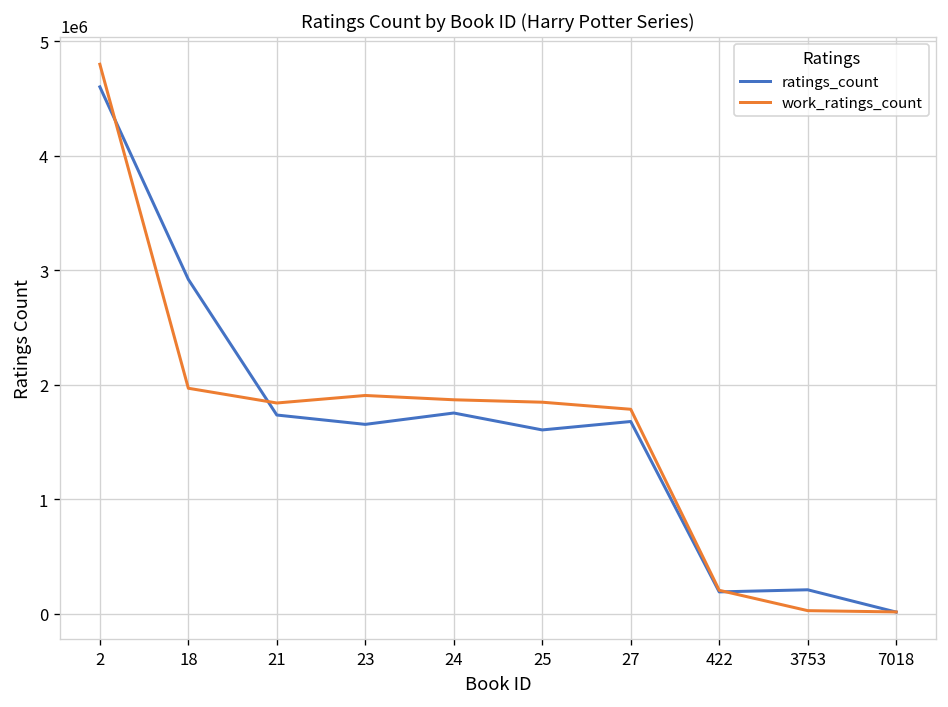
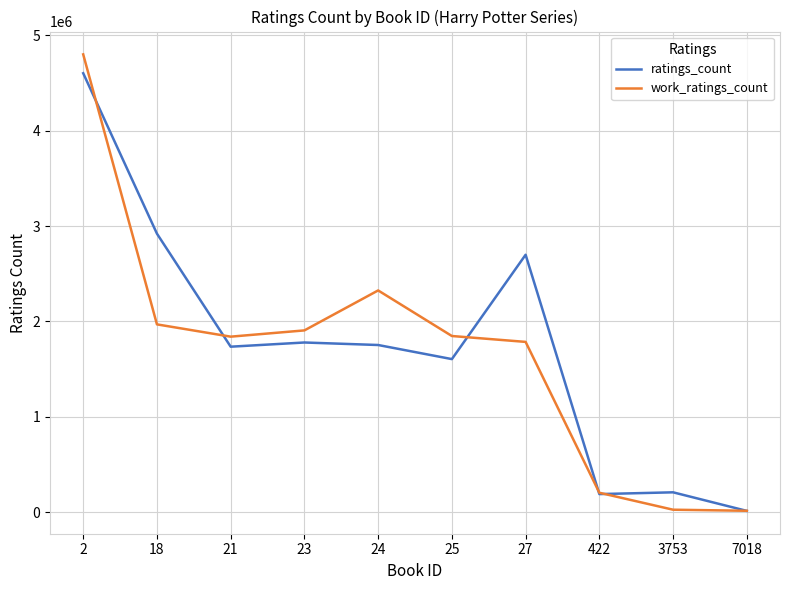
  {
    "ratings_count": {
      "2": 4600000,
      "18": 2900000,
      "21": 1700000,
-     "23": 1700000,
+     "23": 1800000,
      "24": 1800000,
      "25": 1600000,
-     "27": 1700000,
+     "27": 2700000,
      "3753": 200000
    },
    "work_ratings_count": {
      "2": 4800000,
      "18": 2000000,
      "21": 1800000,
      "23": 1900000,
-     "24": 1900000,
+     "24": 2300000,
      "25": 1800000,
      "27": 1800000,
      "3753": 0
    }
  }
